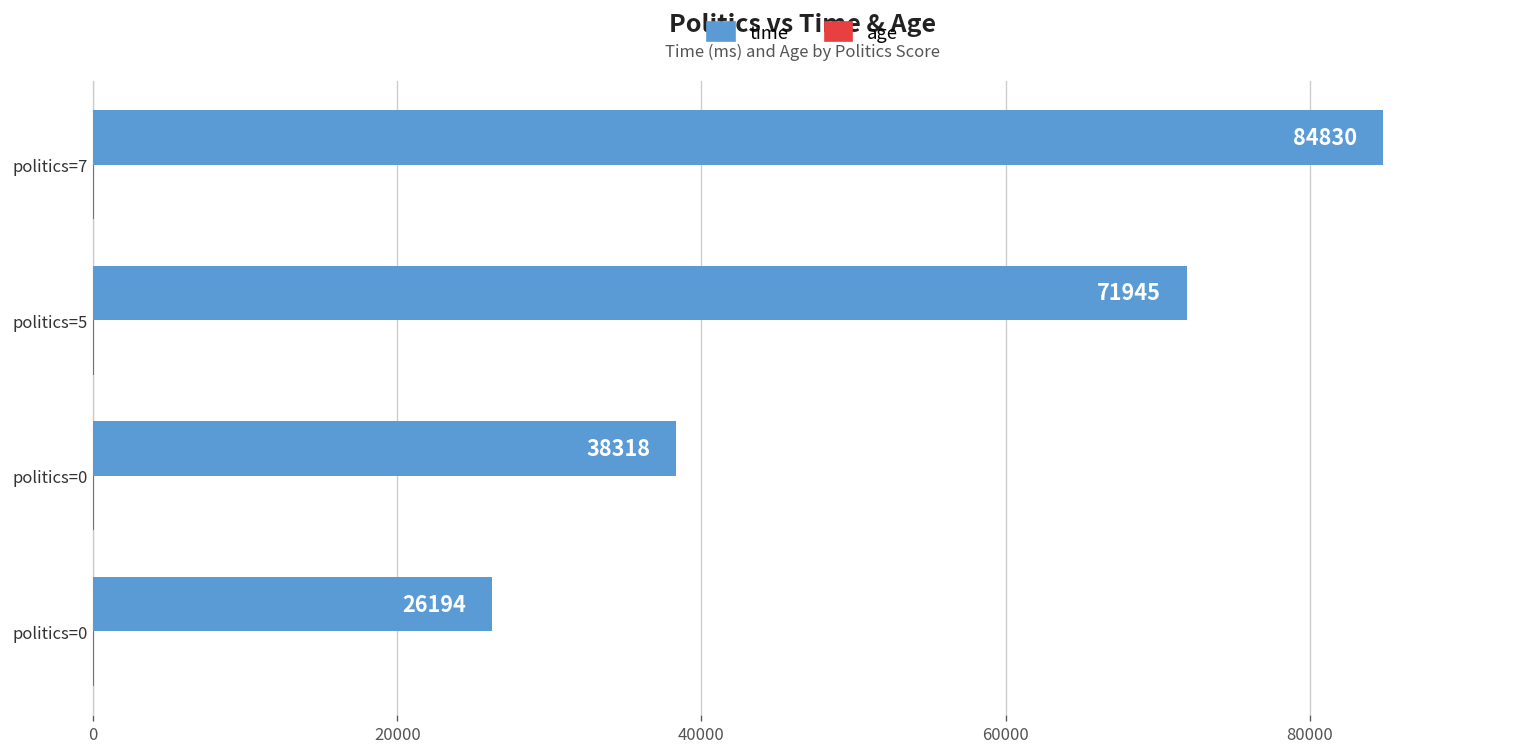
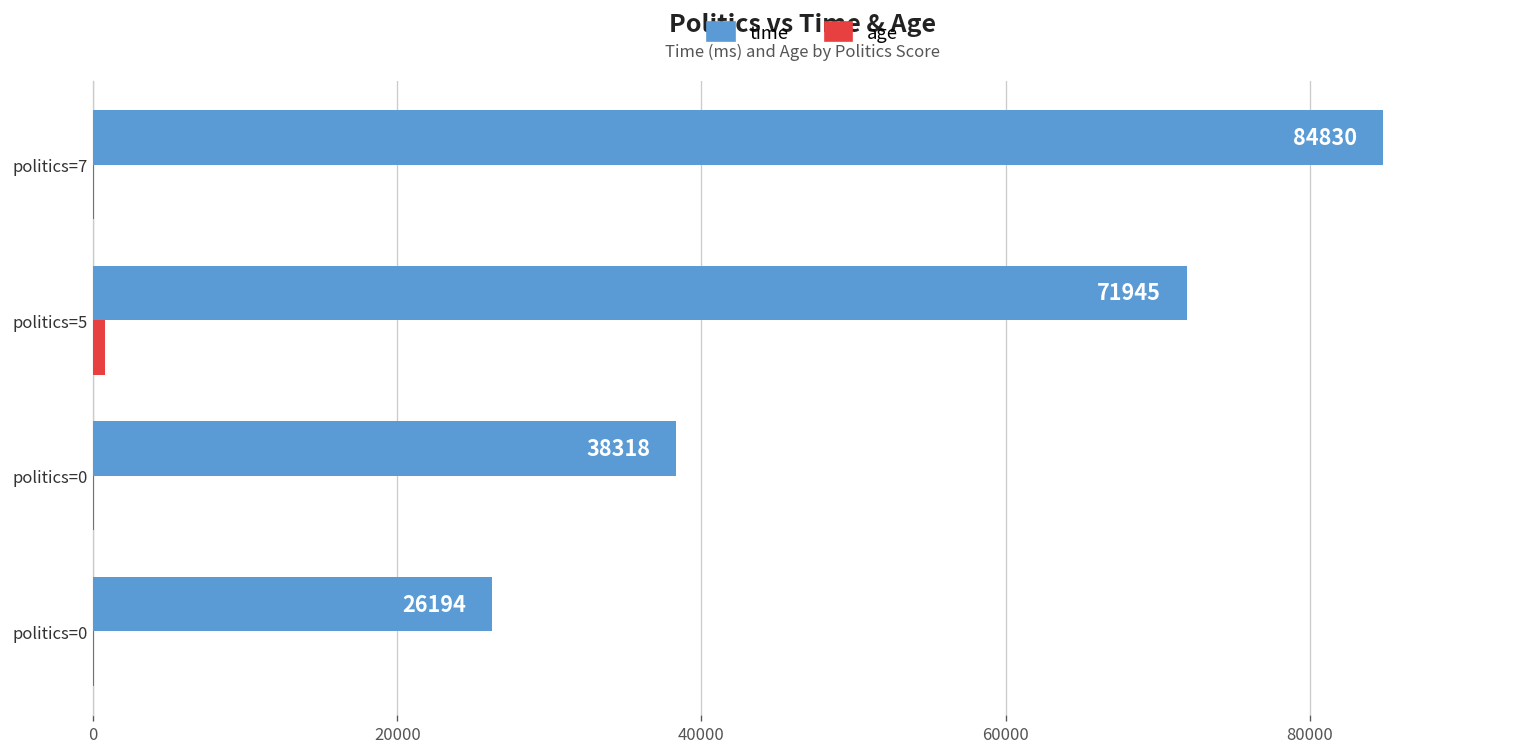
  {
    "time": {
      "politics=7": 84830,
      "politics=5": 71945
    },
    "age": {
-     "politics=5": 0
+     "politics=5": 800
    }
  }
